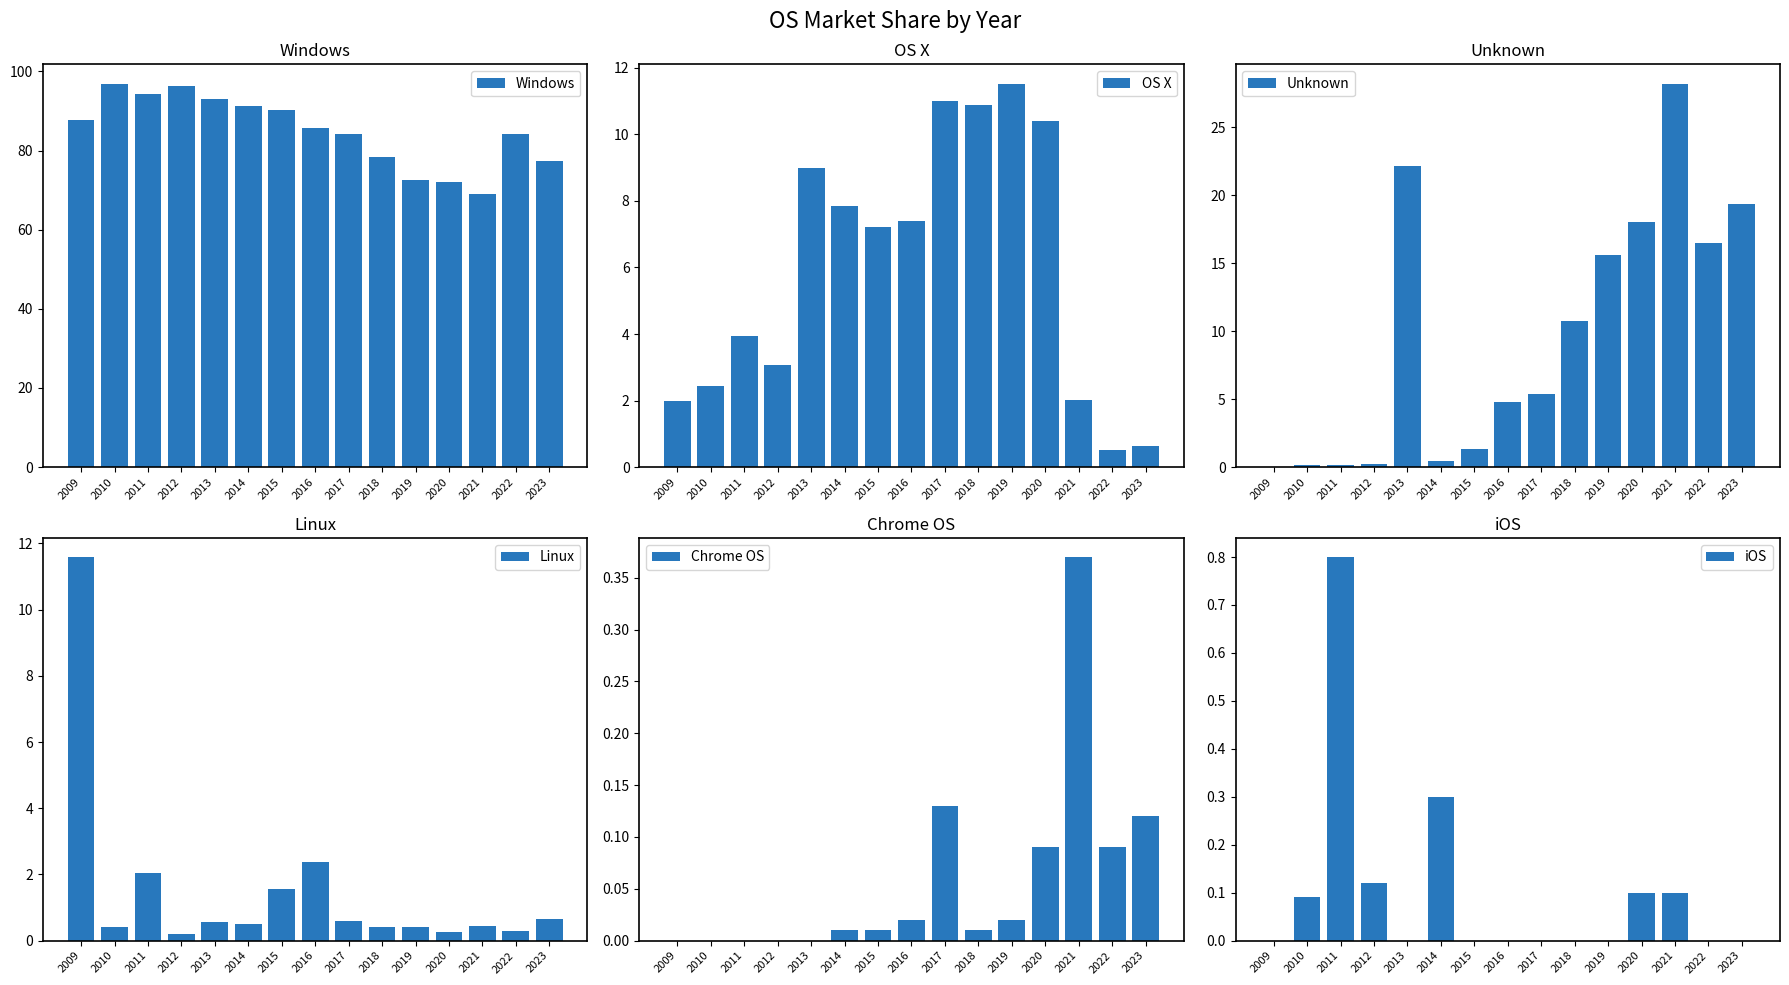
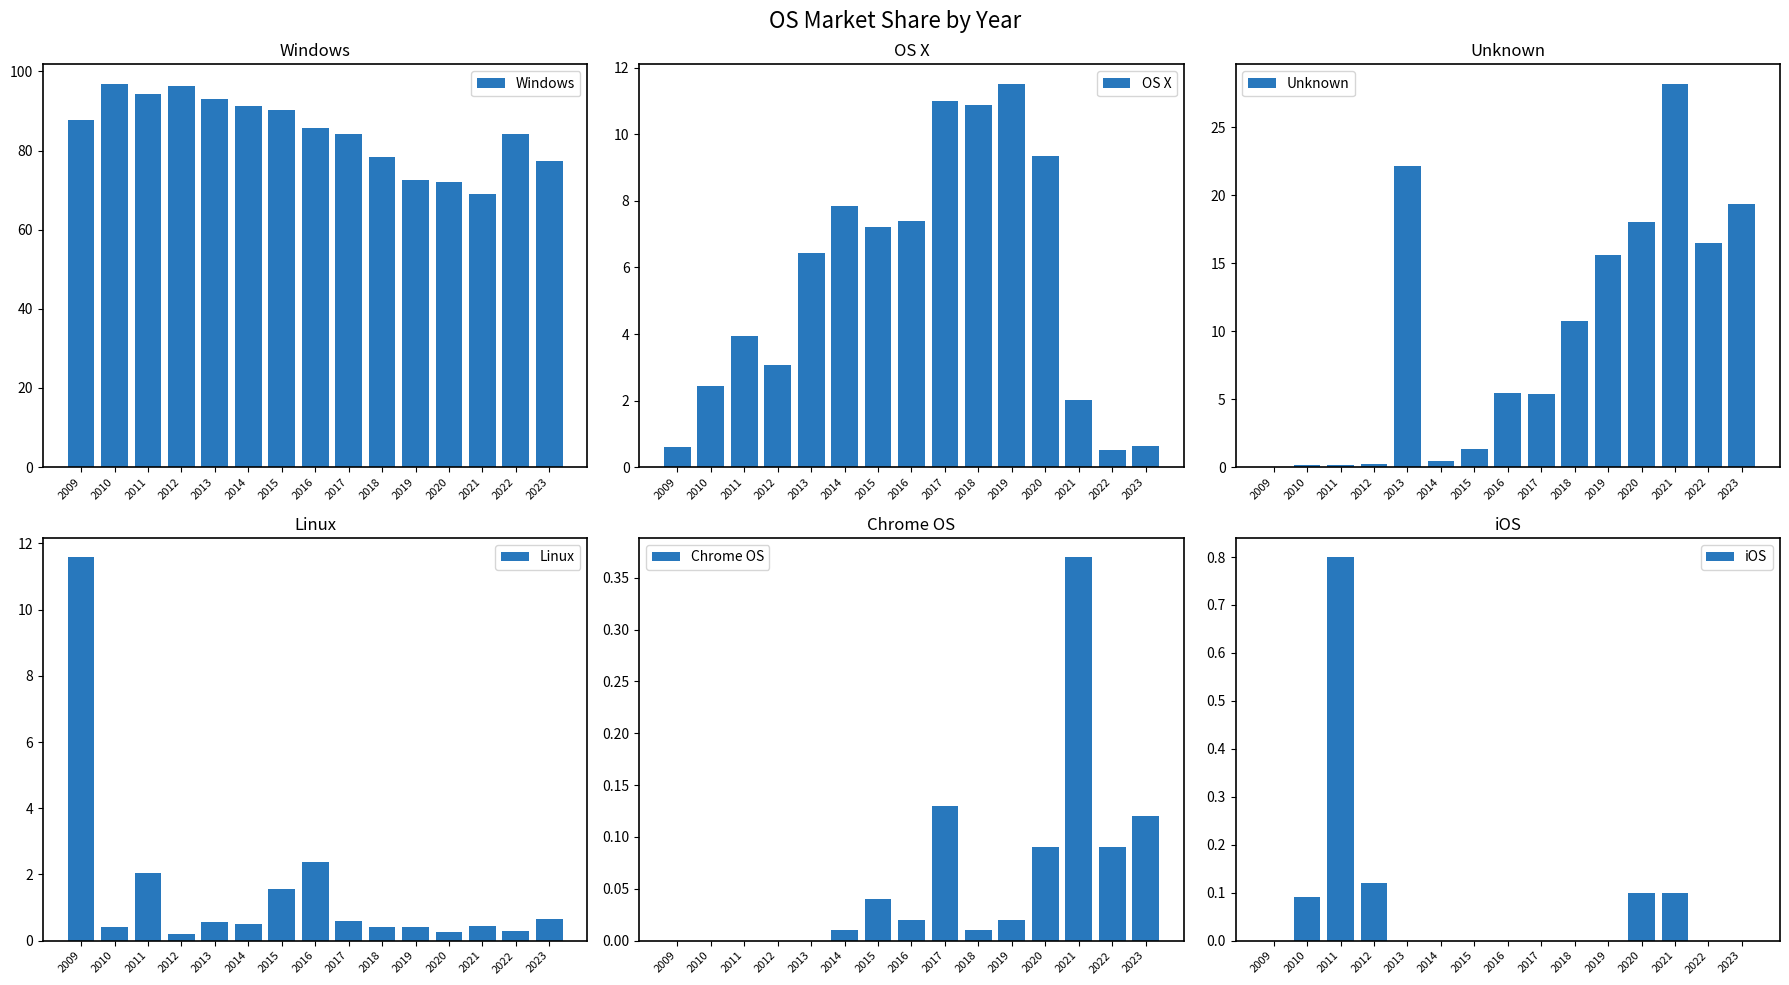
  {
    "Windows": {
      "2009": 88,
      "2010": 97,
      "2011": 94,
      "2012": 96,
      "2013": 93,
      "2014": 91,
      "2015": 90,
      "2016": 86,
      "2017": 84,
      "2018": 78,
      "2019": 72,
      "2020": 72,
      "2021": 69,
      "2022": 84,
      "2023": 77
    },
    "OS X": {
-     "2009": 2.0,
+     "2009": 0.6,
      "2010": 2.5,
      "2011": 3.9,
      "2012": 3.1,
-     "2013": 9.0,
+     "2013": 6.5,
      "2014": 7.9,
      "2015": 7.2,
      "2016": 7.4,
      "2017": 11.0,
      "2018": 10.9,
      "2019": 11.5,
-     "2020": 10.4,
+     "2020": 9.4,
      "2021": 2.0,
      "2022": 0.5,
      "2023": 0.6
    },
    "Unknown": {
      "2012": 0.2,
      "2013": 22.2,
      "2014": 0.5,
      "2015": 1.3,
-     "2016": 4.8,
+     "2016": 5.4,
      "2017": 5.4,
      "2018": 10.7,
      "2019": 15.6,
      "2020": 18.0,
      "2021": 28.2,
      "2022": 16.5,
      "2023": 19.4
    },
    "Linux": {
      "2009": 11.6,
      "2010": 0.4,
      "2011": 2.1,
      "2012": 0.2,
      "2013": 0.6,
      "2014": 0.5,
      "2015": 1.6,
      "2016": 2.4,
      "2017": 0.6,
      "2018": 0.4,
      "2019": 0.4,
      "2020": 0.3,
      "2021": 0.4,
      "2022": 0.3,
      "2023": 0.7
    },
    "Chrome OS": {
      "2009": 0.00,
      "2010": 0.00,
      "2011": 0.00,
      "2012": 0.00,
      "2013": 0.00,
      "2014": 0.01,
-     "2015": 0.01,
+     "2015": 0.04,
      "2016": 0.02,
      "2017": 0.13,
      "2018": 0.01,
      "2019": 0.02,
      "2020": 0.09,
      "2021": 0.37,
      "2022": 0.09,
      "2023": 0.12
    },
    "iOS": {
      "2009": 0.0,
      "2010": 0.09,
      "2011": 0.8,
      "2012": 0.12,
      "2013": 0.0,
-     "2014": 0.3,
+     "2014": 0.0,
      "2015": 0.0,
      "2016": 0.0,
      "2017": 0.0,
      "2018": 0.0,
      "2019": 0.0,
      "2020": 0.1,
      "2021": 0.1,
      "2022": 0.0,
      "2023": 0.0
    }
  }
